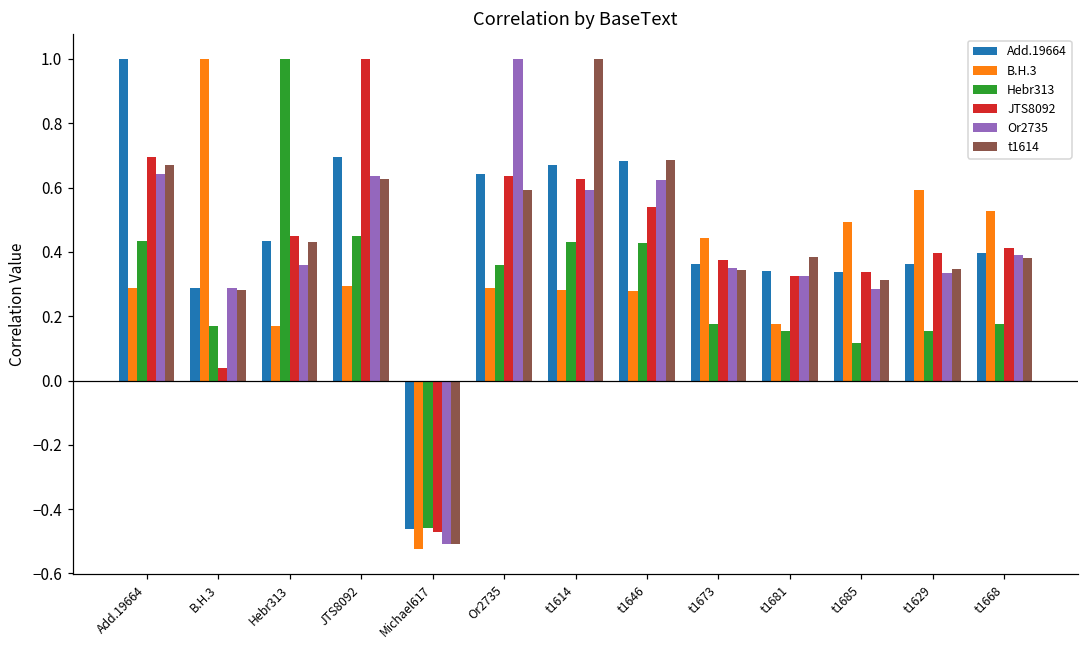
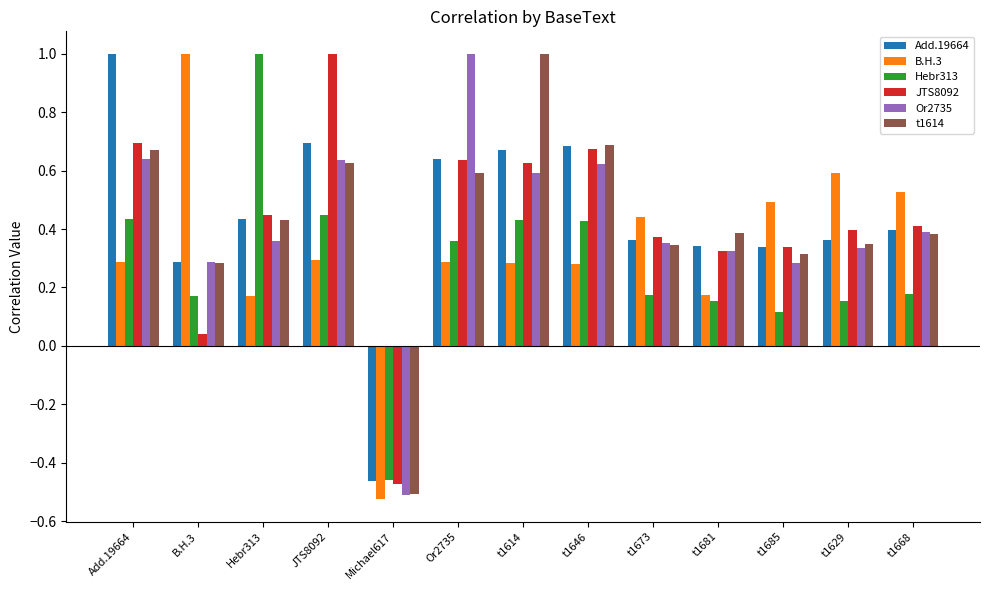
  {
    "Add.19664": {
      "Add.19664": 1.00,
      "B.H.3": 0.29,
      "Hebr313": 0.44,
      "JTS8092": 0.70,
      "Michael617": -0.46,
      "Or2735": 0.64,
      "t1614": 0.67,
      "t1646": 0.68,
      "t1673": 0.36,
      "t1681": 0.34,
      "t1685": 0.34,
      "t1629": 0.36,
      "t1668": 0.40
    },
    "B.H.3": {
      "Add.19664": 0.29,
      "B.H.3": 1.00,
      "Hebr313": 0.17,
      "JTS8092": 0.29,
      "Michael617": -0.53,
      "Or2735": 0.29,
      "t1614": 0.28,
      "t1646": 0.28,
      "t1673": 0.44,
      "t1681": 0.18,
      "t1685": 0.49,
      "t1629": 0.59,
      "t1668": 0.53
    },
    "Hebr313": {
      "Add.19664": 0.44,
      "B.H.3": 0.17,
      "Hebr313": 1.00,
      "JTS8092": 0.45,
      "Michael617": -0.46,
      "Or2735": 0.36,
      "t1614": 0.43,
      "t1646": 0.43,
      "t1673": 0.18,
      "t1681": 0.15,
      "t1685": 0.12,
      "t1629": 0.16,
      "t1668": 0.18
    },
    "JTS8092": {
      "Add.19664": 0.70,
      "B.H.3": 0.04,
      "Hebr313": 0.45,
      "JTS8092": 1.00,
      "Michael617": -0.47,
      "Or2735": 0.64,
      "t1614": 0.63,
-     "t1646": 0.54,
+     "t1646": 0.68,
      "t1673": 0.37,
      "t1681": 0.33,
      "t1685": 0.34,
      "t1629": 0.40,
      "t1668": 0.41
    },
    "Or2735": {
      "Add.19664": 0.64,
      "B.H.3": 0.29,
      "Hebr313": 0.36,
      "JTS8092": 0.64,
      "Michael617": -0.51,
      "Or2735": 1.00,
      "t1614": 0.59,
      "t1646": 0.62,
      "t1673": 0.35,
      "t1681": 0.32,
      "t1685": 0.28,
      "t1629": 0.34,
      "t1668": 0.39
    },
    "t1614": {
      "Add.19664": 0.67,
      "B.H.3": 0.28,
      "Hebr313": 0.43,
      "JTS8092": 0.63,
      "Michael617": -0.51,
      "Or2735": 0.59,
      "t1614": 1.00,
      "t1646": 0.69,
      "t1673": 0.34,
      "t1681": 0.39,
      "t1685": 0.31,
      "t1629": 0.35,
      "t1668": 0.38
    }
  }
